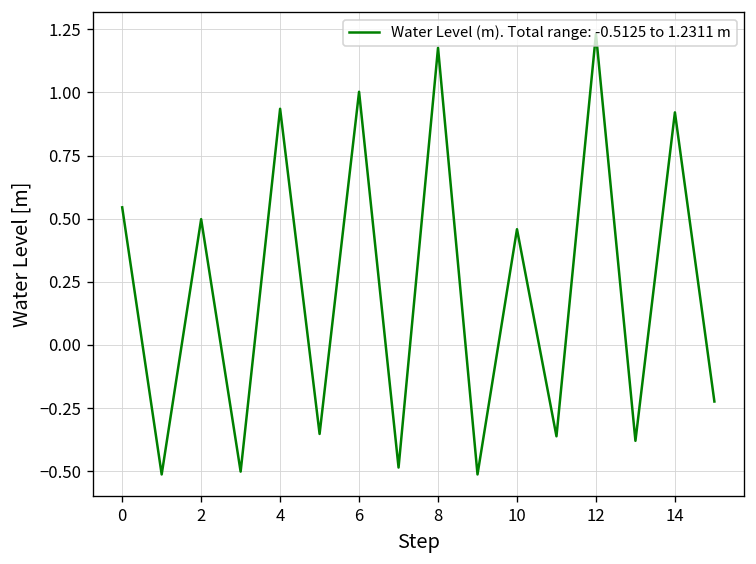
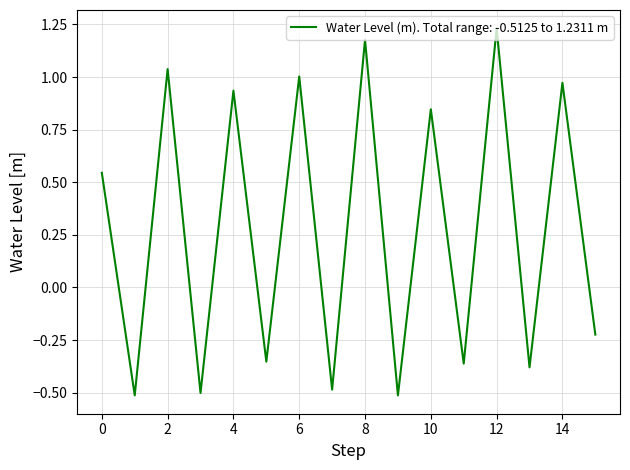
  {
    "0": 0.54,
-   "2": 0.50,
+   "2": 1.04,
    "4": 0.94,
    "6": 1.00,
    "8": 1.18,
-   "10": 0.46,
-   "14": 0.92
+   "10": 0.85,
+   "14": 0.97
  }
